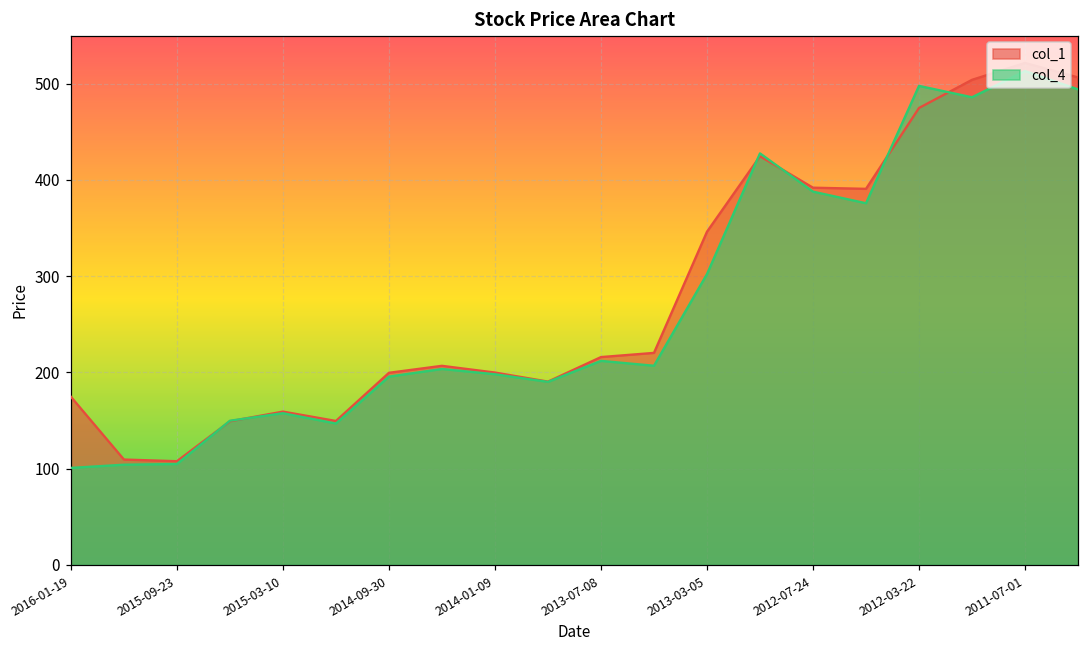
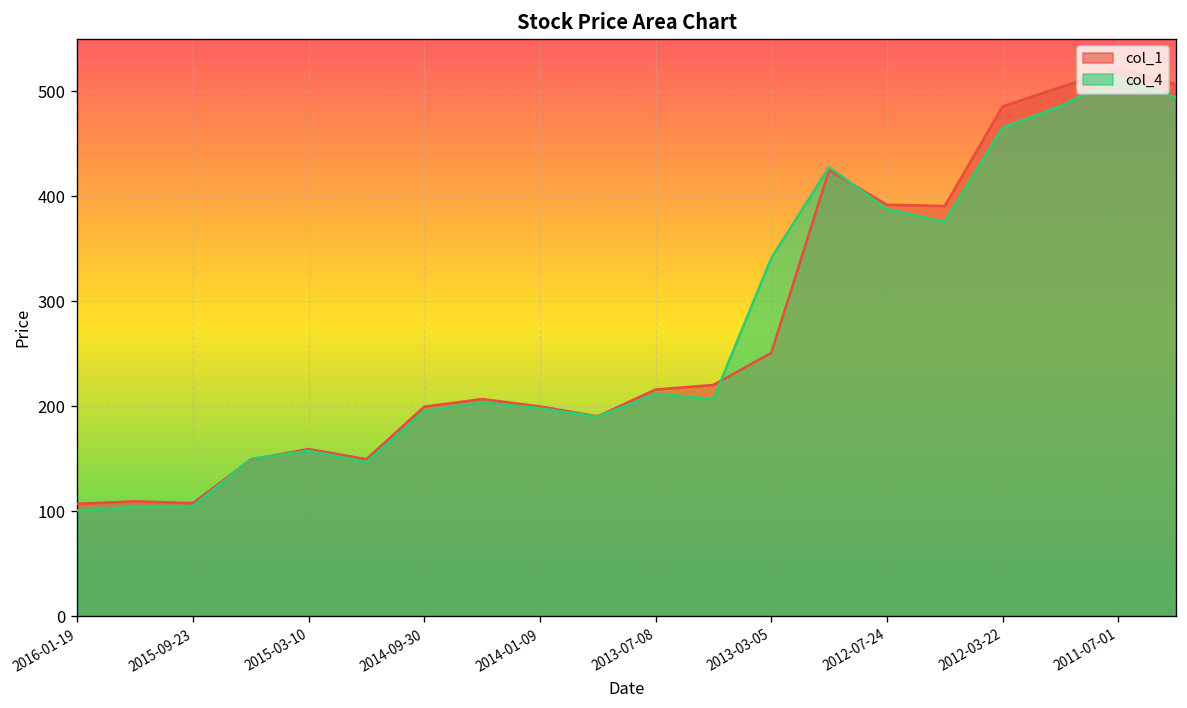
  {
    "col_1": {
-     "2016-01-19": 170,
+     "2016-01-19": 110,
      "2014-09-30": 200,
      "2013-07-08": 220,
-     "2013-03-05": 350,
+     "2013-03-05": 250,
      "2012-07-24": 390,
-     "2012-03-22": 470
+     "2012-03-22": 490
    },
    "col_4": {
      "2016-01-19": 100,
      "2014-09-30": 200,
      "2013-07-08": 210,
-     "2013-03-05": 300,
+     "2013-03-05": 340,
      "2012-07-24": 390,
-     "2012-03-22": 500
+     "2012-03-22": 470
    }
  }
